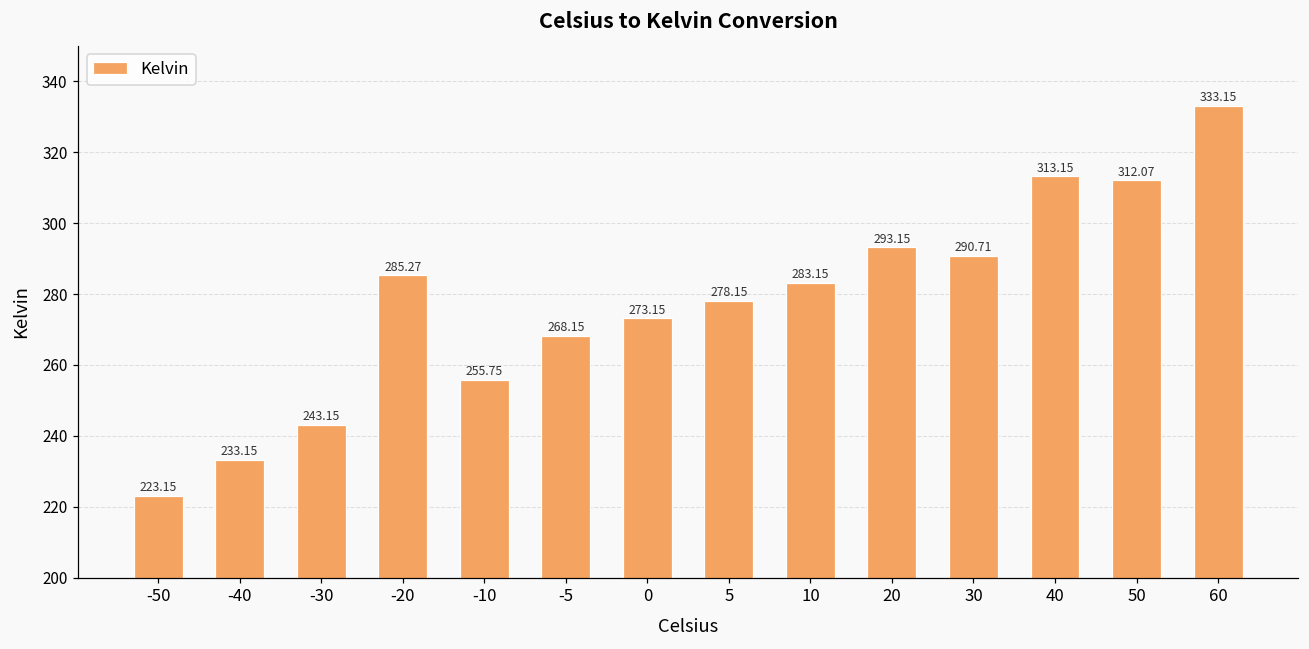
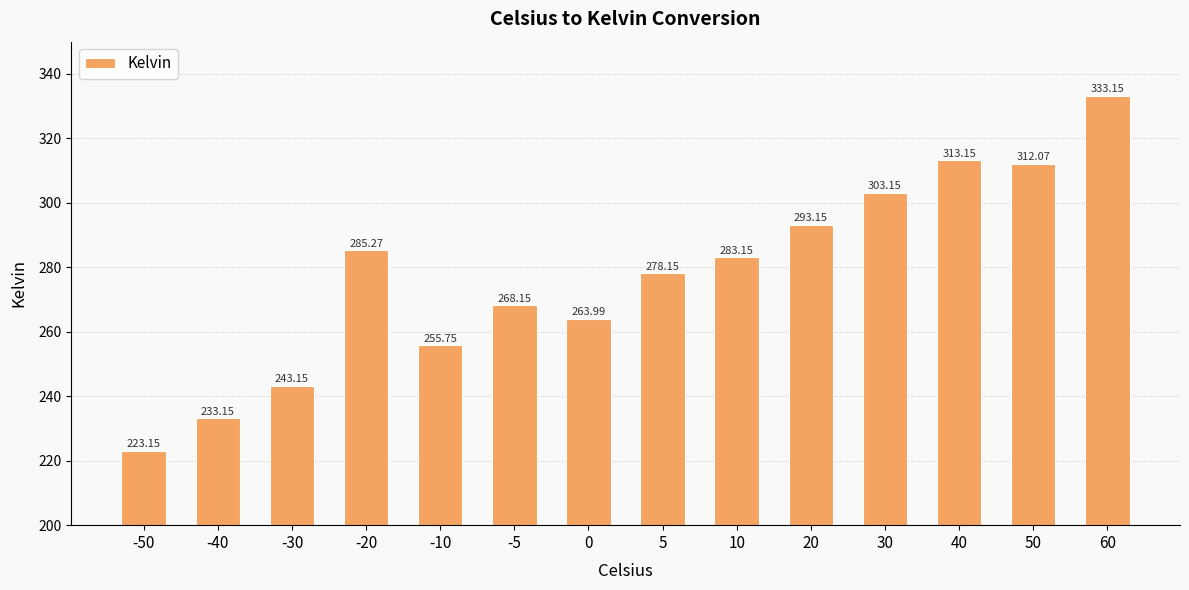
  {
    "-50": 223.15,
    "-40": 233.15,
    "-30": 243.15,
    "-20": 285.27,
    "-10": 255.75,
    "-5": 268.15,
-   "0": 273.15,
+   "0": 263.99,
    "5": 278.15,
    "10": 283.15,
    "20": 293.15,
-   "30": 290.71,
+   "30": 303.15,
    "40": 313.15,
    "50": 312.07,
    "60": 333.15
  }
